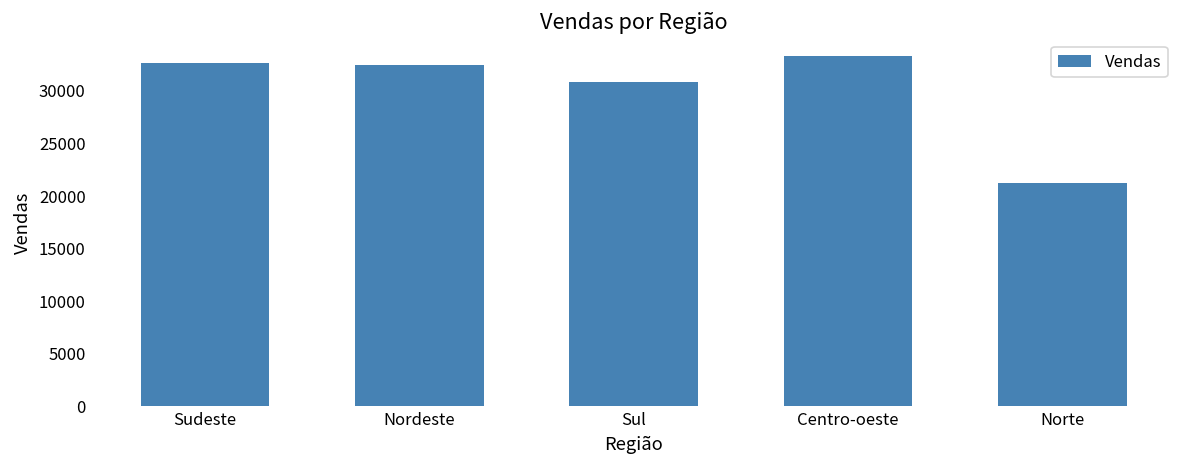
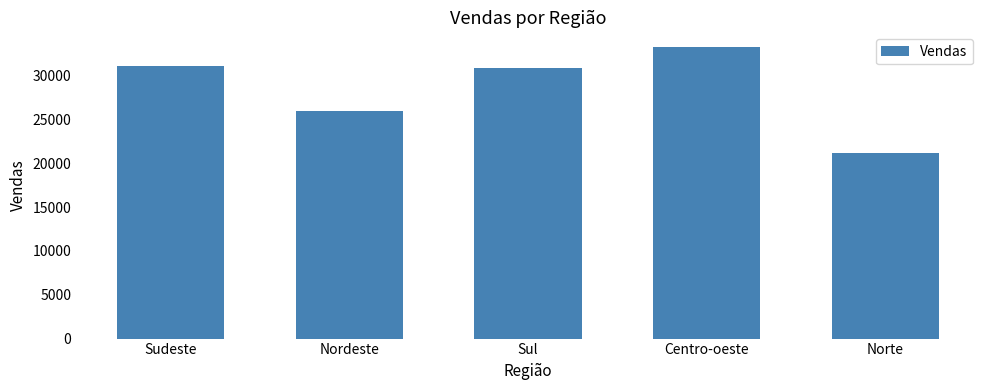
  {
-   "Sudeste": 33000,
-   "Nordeste": 32000,
+   "Sudeste": 31000,
+   "Nordeste": 26000,
    "Sul": 31000,
    "Centro-oeste": 33000,
    "Norte": 21000
  }
